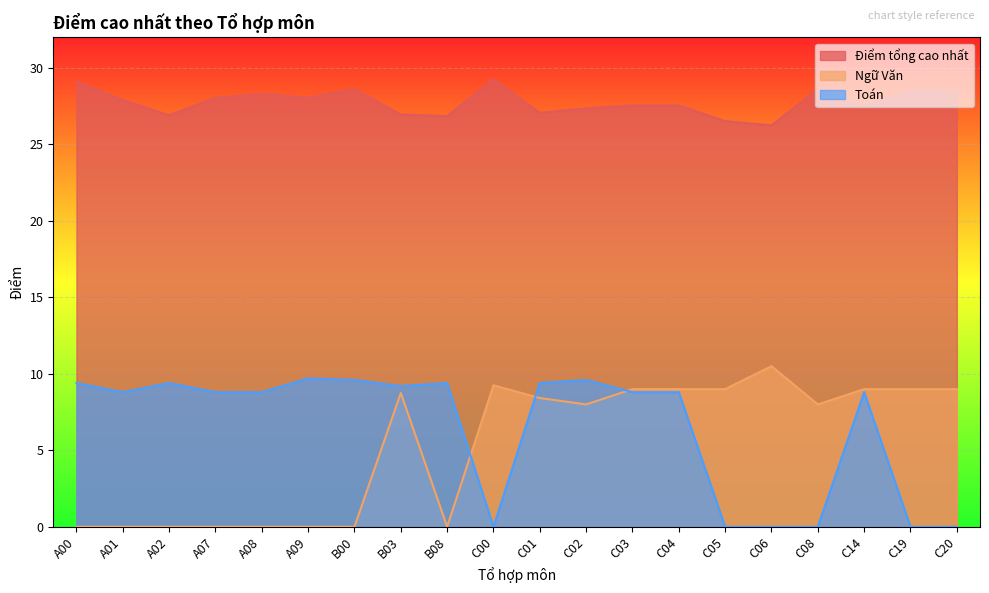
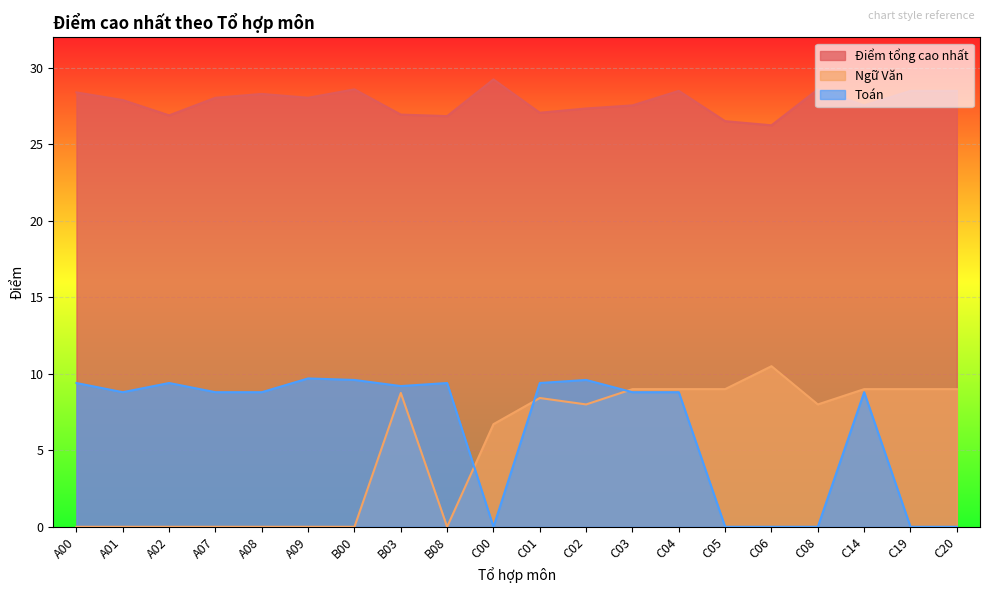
  {
    "Điểm tổng cao nhất": {
-     "A00": 29.1,
+     "A00": 28.4,
      "A01": 27.9,
      "A02": 26.9,
      "A07": 28.1,
      "A08": 28.3,
      "A09": 28.1,
      "B00": 28.6,
      "B03": 27.0,
      "B08": 26.9,
      "C00": 29.3,
      "C01": 27.1,
      "C02": 27.4,
      "C03": 27.6,
-     "C04": 27.6,
+     "C04": 28.5,
      "C05": 26.5,
      "C06": 26.3
    },
    "Ngữ Văn": {
      "A00": 0.0,
      "A01": 0.0,
      "A02": 0.0,
      "A07": 0.0,
      "A08": 0.0,
      "A09": 0.0,
      "B00": 0.0,
      "B03": 8.8,
      "B08": 0.0,
-     "C00": 9.3,
+     "C00": 6.7,
      "C01": 8.4,
      "C02": 8.0,
      "C03": 9.0,
      "C04": 9.0,
      "C05": 9.0,
      "C06": 10.5,
      "C08": 8.0,
      "C14": 9.0,
      "C19": 9.0,
      "C20": 9.0
    },
    "Toán": {
      "A00": 9.4,
      "A01": 8.8,
      "A02": 9.4,
      "A07": 8.8,
      "A08": 8.8,
      "A09": 9.7,
      "B00": 9.6,
      "B03": 9.2,
      "B08": 9.4,
      "C00": 0.0,
      "C01": 9.4,
      "C02": 9.6,
      "C03": 8.8,
      "C04": 8.8,
      "C05": 0.0,
      "C06": 0.0,
      "C08": 0.0,
      "C14": 8.8,
      "C19": 0.0,
      "C20": 0.0
    }
  }
